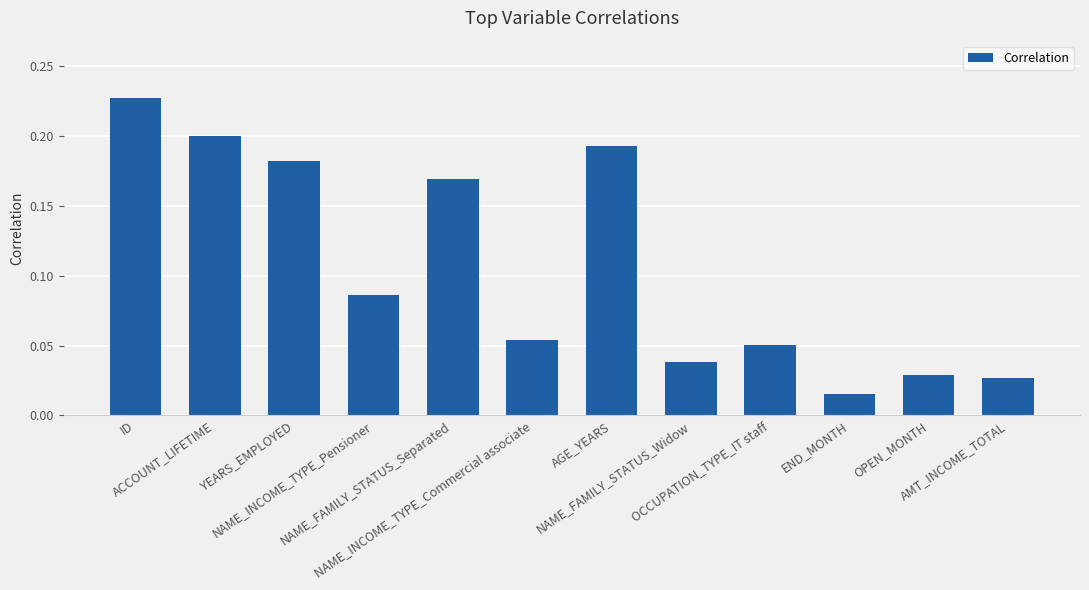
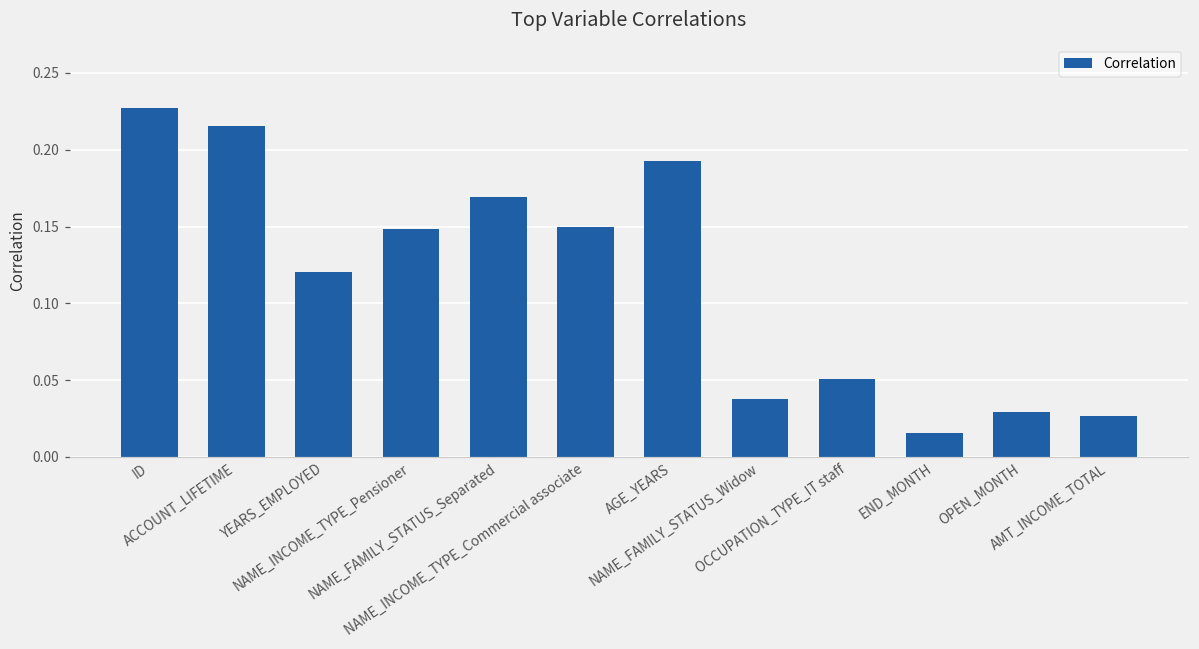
  {
    "ID": 0.227,
-   "ACCOUNT_LIFETIME": 0.200,
-   "YEARS_EMPLOYED": 0.182,
-   "NAME_INCOME_TYPE_Pensioner": 0.086,
+   "ACCOUNT_LIFETIME": 0.215,
+   "YEARS_EMPLOYED": 0.120,
+   "NAME_INCOME_TYPE_Pensioner": 0.148,
    "NAME_FAMILY_STATUS_Separated": 0.169,
-   "NAME_INCOME_TYPE_Commercial associate": 0.054,
+   "NAME_INCOME_TYPE_Commercial associate": 0.150,
    "AGE_YEARS": 0.193,
    "NAME_FAMILY_STATUS_Widow": 0.038,
    "OCCUPATION_TYPE_IT staff": 0.051,
    "END_MONTH": 0.016,
    "OPEN_MONTH": 0.029,
    "AMT_INCOME_TOTAL": 0.027
  }
